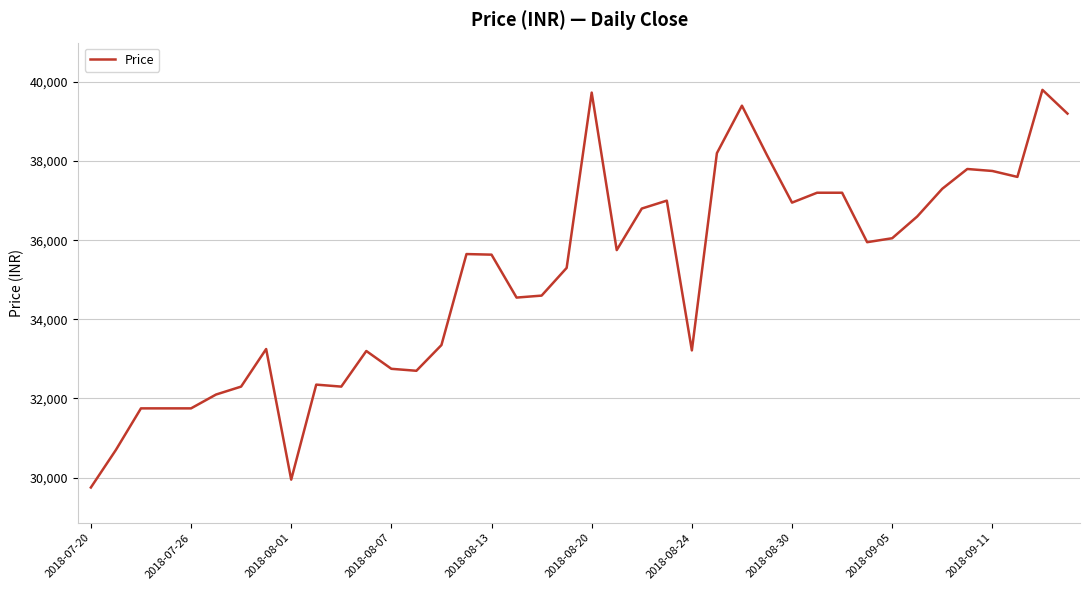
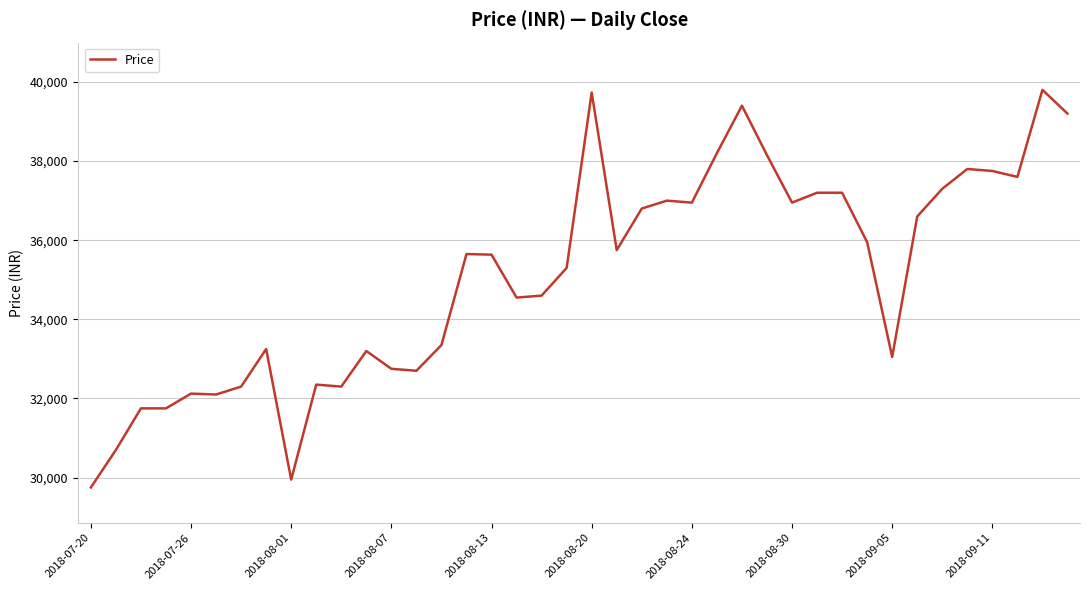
  {
    "2018-07-20": "29,800",
-   "2018-07-26": "31,800",
+   "2018-07-26": "32,100",
    "2018-08-01": "29,900",
    "2018-08-07": "32,800",
    "2018-08-13": "35,600",
    "2018-08-20": "39,700",
-   "2018-08-24": "33,200",
+   "2018-08-24": "37,000",
    "2018-08-30": "37,000",
-   "2018-09-05": "36,100",
+   "2018-09-05": "33,000",
    "2018-09-11": "37,800"
  }
